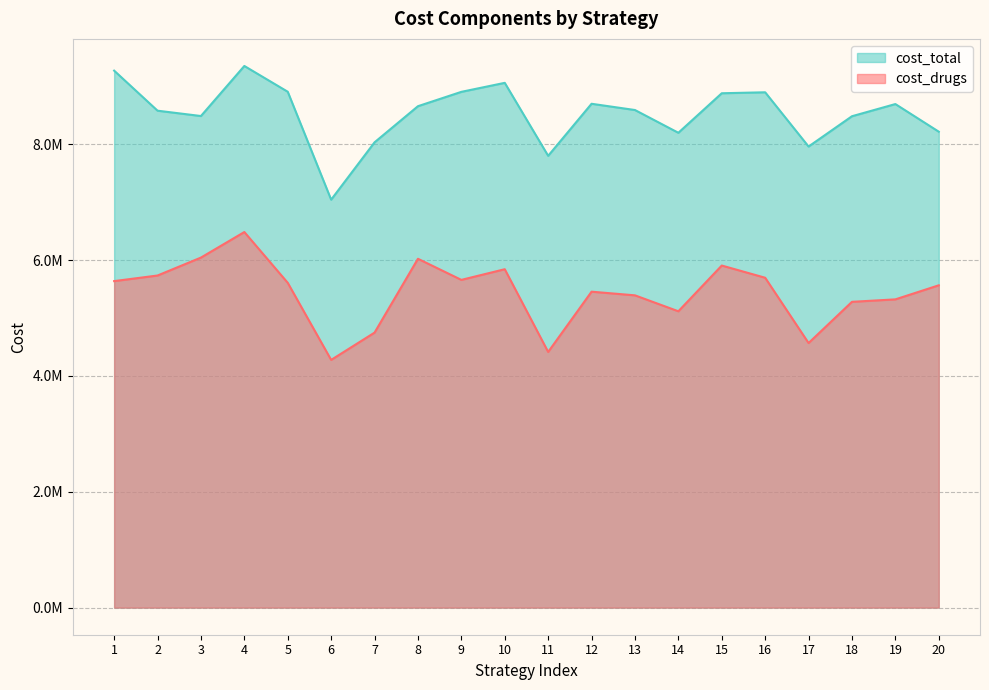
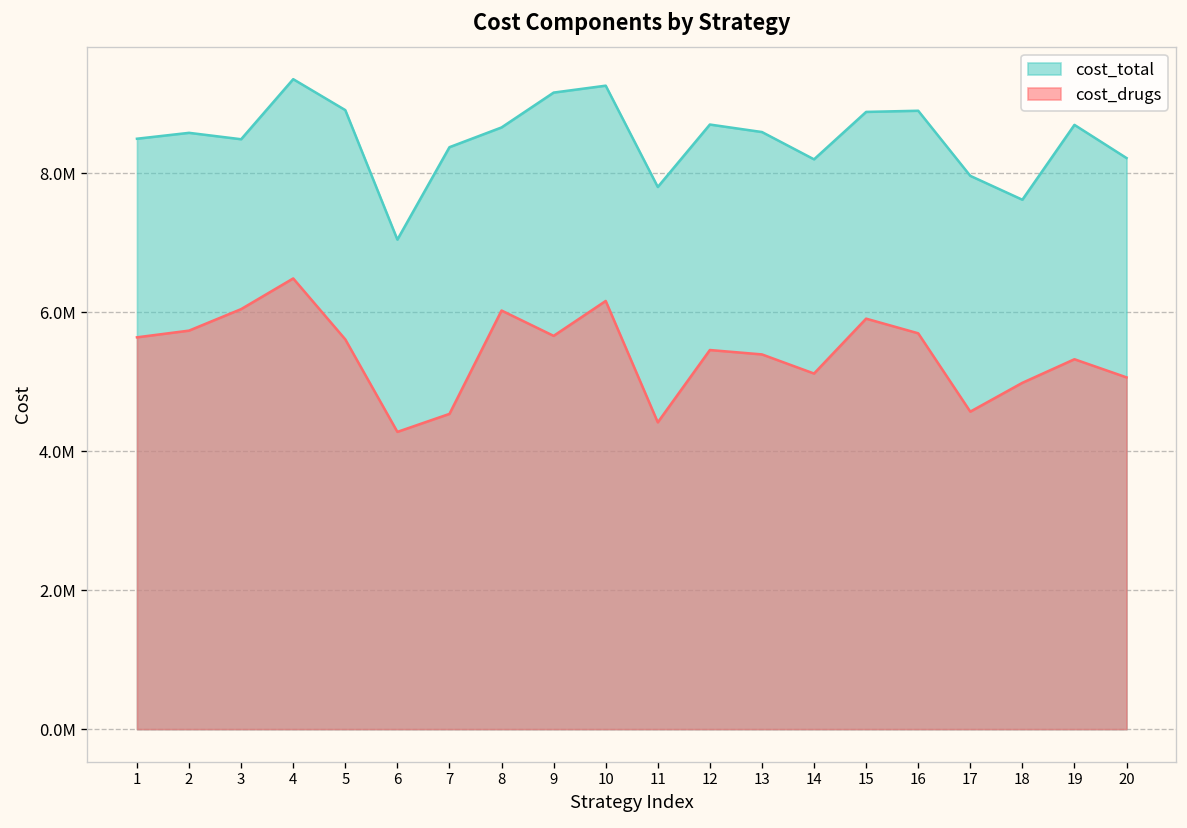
  {
    "cost_total": {
-     "1": 9300000,
+     "1": 8500000,
      "2": 8600000,
      "3": 8500000,
      "4": 9400000,
      "5": 8900000,
      "6": 7000000,
-     "7": 8000000,
+     "7": 8400000,
      "8": 8700000,
-     "9": 8900000,
-     "10": 9100000,
+     "9": 9200000,
+     "10": 9300000,
      "11": 7800000,
      "12": 8700000,
      "13": 8600000,
      "14": 8200000,
      "15": 8900000,
      "16": 8900000,
      "17": 8000000,
-     "18": 8500000,
+     "18": 7600000,
      "19": 8700000,
      "20": 8200000
    },
    "cost_drugs": {
      "1": 5600000,
      "2": 5700000,
      "3": 6000000,
      "4": 6500000,
      "5": 5600000,
      "6": 4300000,
-     "7": 4700000,
+     "7": 4500000,
      "8": 6000000,
      "9": 5700000,
-     "10": 5800000,
+     "10": 6200000,
      "11": 4400000,
      "12": 5500000,
      "13": 5400000,
      "14": 5100000,
      "15": 5900000,
      "16": 5700000,
      "17": 4600000,
-     "18": 5300000,
+     "18": 5000000,
      "19": 5300000,
-     "20": 5600000
+     "20": 5100000
    }
  }
